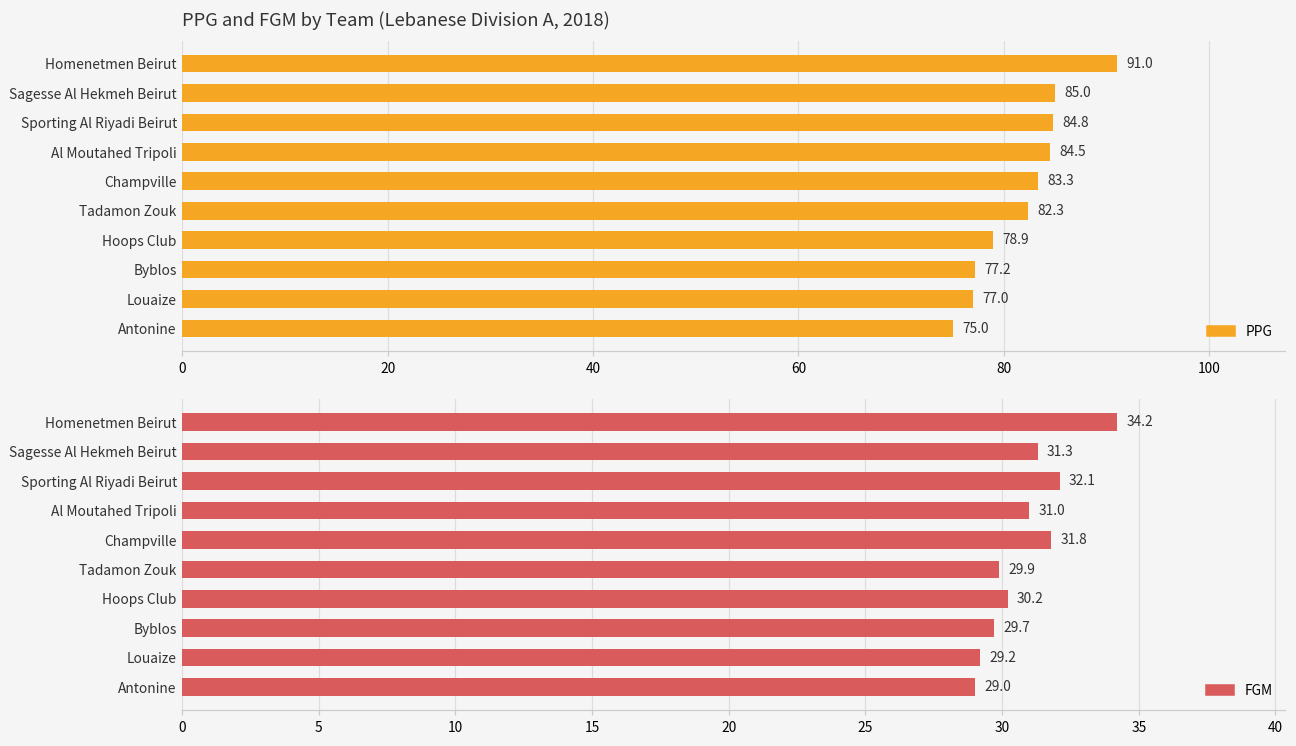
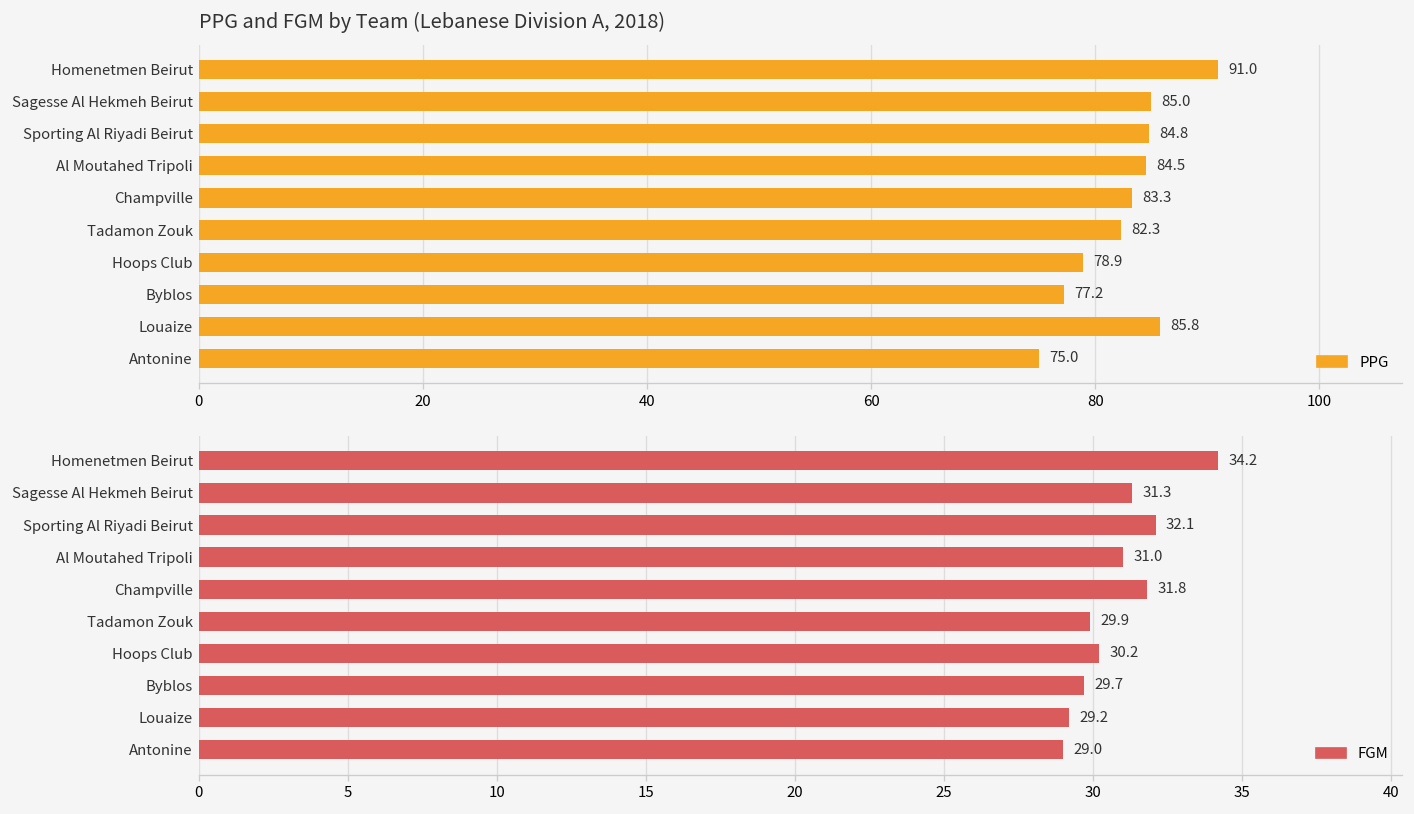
  {
    "PPG and FGM by Team (Lebanese Division A, 2018)": {
      "Homenetmen Beirut": 91.0,
      "Sagesse Al Hekmeh Beirut": 85.0,
      "Sporting Al Riyadi Beirut": 84.8,
      "Al Moutahed Tripoli": 84.5,
      "Champville": 83.3,
      "Tadamon Zouk": 82.3,
      "Hoops Club": 78.9,
      "Byblos": 77.2,
-     "Louaize": 77.0,
+     "Louaize": 85.8,
      "Antonine": 75.0
    }
  }
